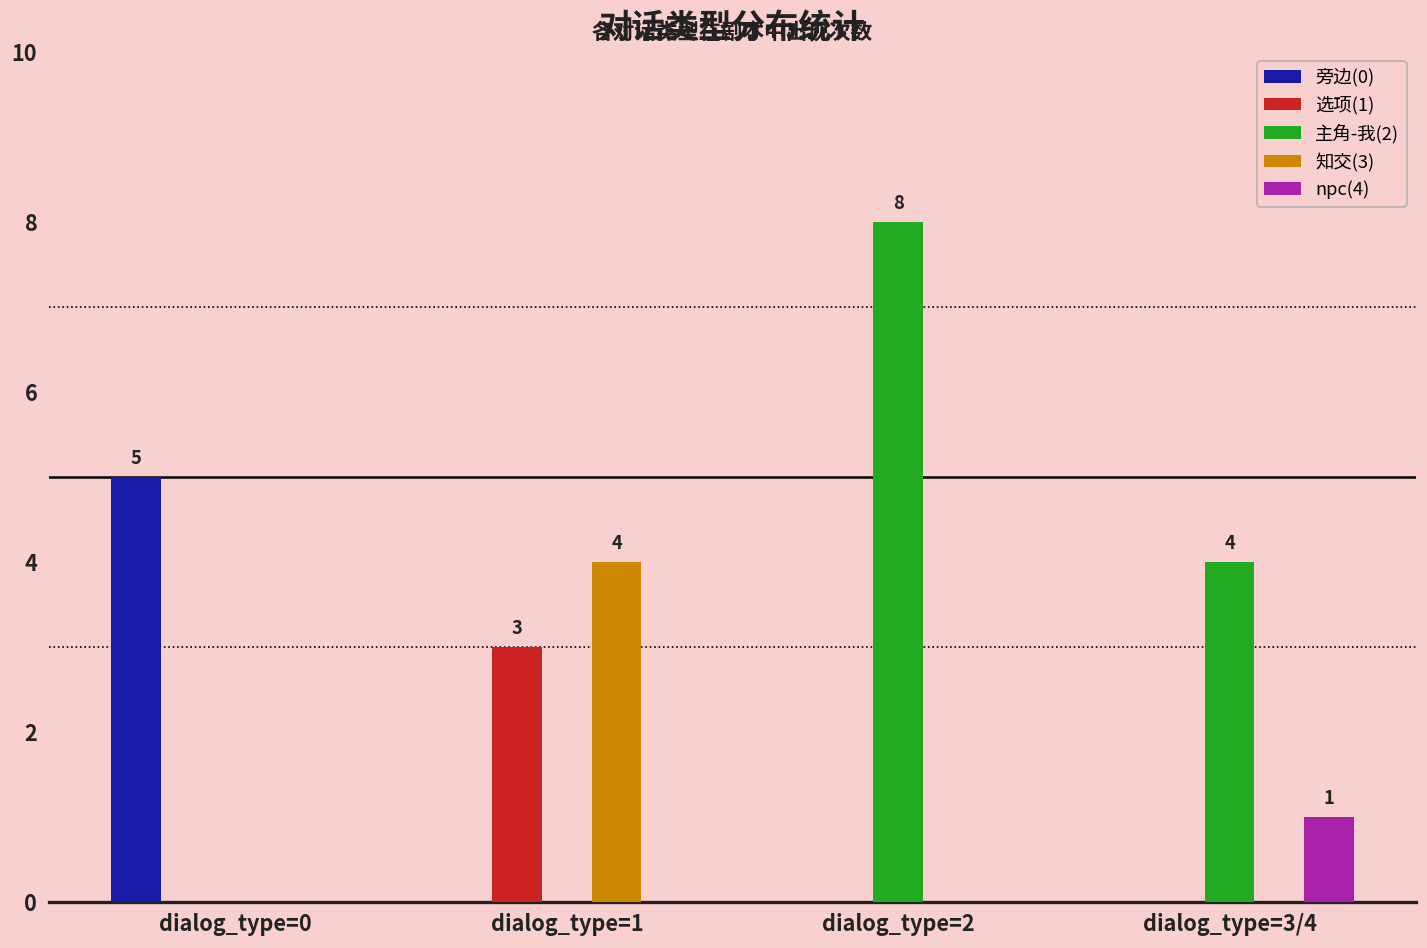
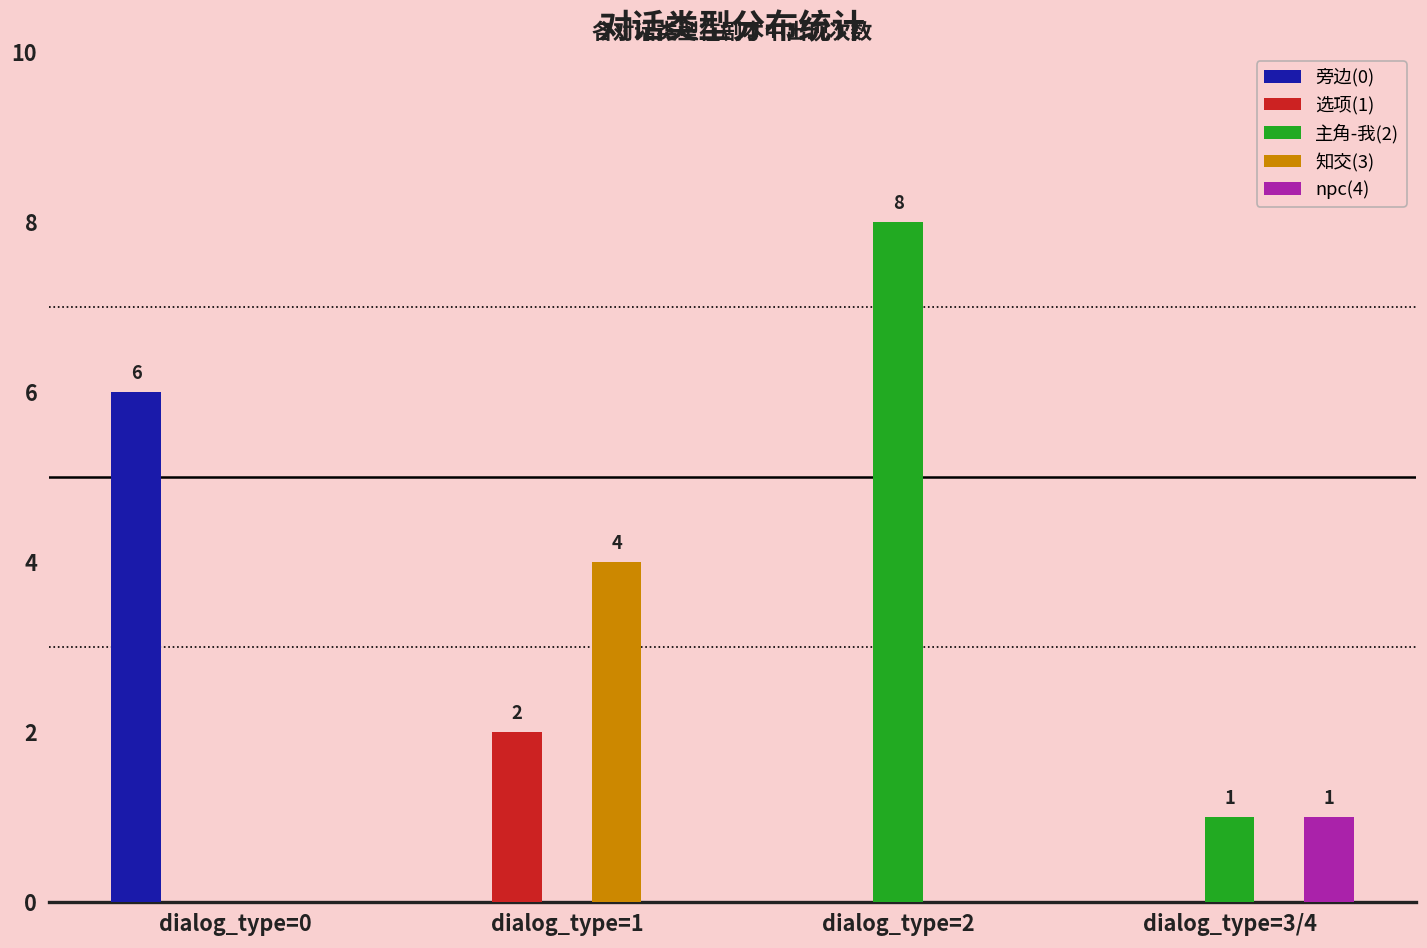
  {
    "旁边(0)": {
-     "dialog_type=0": 5
+     "dialog_type=0": 6
    },
    "选项(1)": {
-     "dialog_type=1": 3
+     "dialog_type=1": 2
    },
    "主角-我(2)": {
      "dialog_type=2": 8,
-     "dialog_type=3/4": 4
+     "dialog_type=3/4": 1
    },
    "知交(3)": {
      "dialog_type=1": 4
    },
    "npc(4)": {
      "dialog_type=3/4": 1
    }
  }
